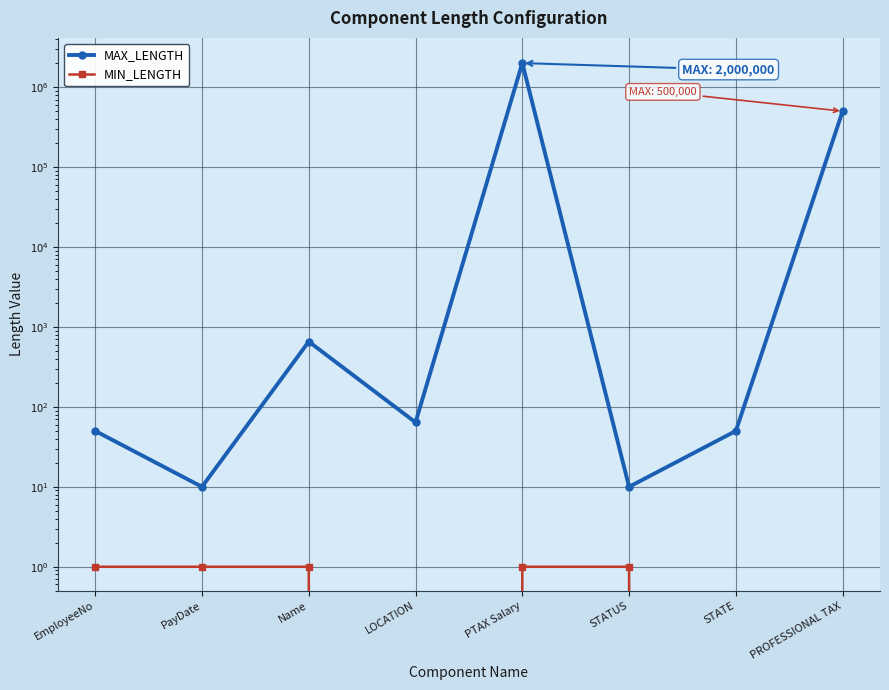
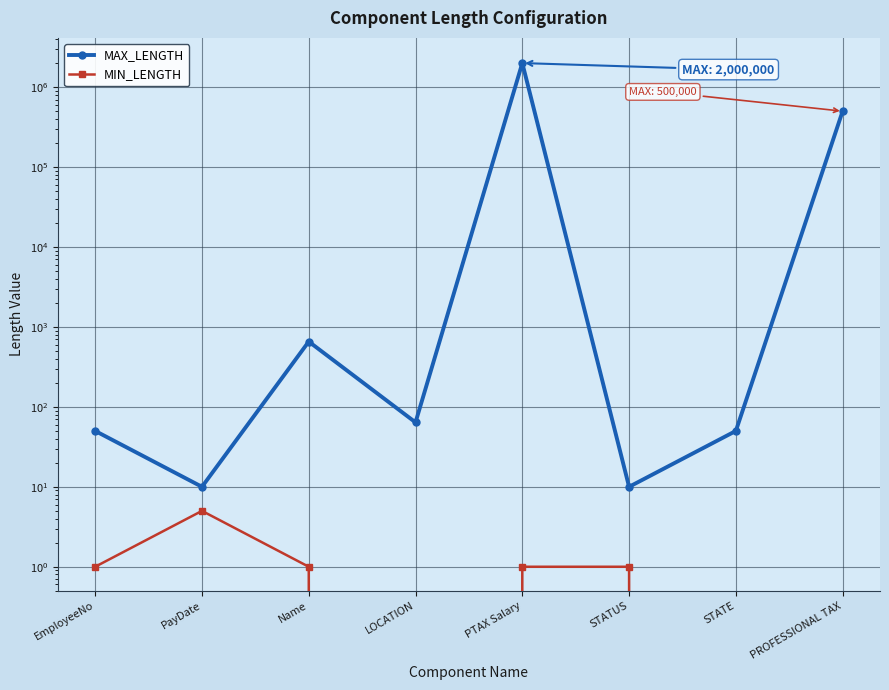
  {
    "MAX_LENGTH": {
      "EmployeeNo": 50,
      "PayDate": 10,
      "Name": 700,
      "LOCATION": 60,
      "STATUS": 10,
      "STATE": 50
    },
    "MIN_LENGTH": {
      "EmployeeNo": 1,
-     "PayDate": 1,
+     "PayDate": 5,
      "Name": 1,
      "PTAX Salary": 1,
      "STATUS": 1
    }
  }
